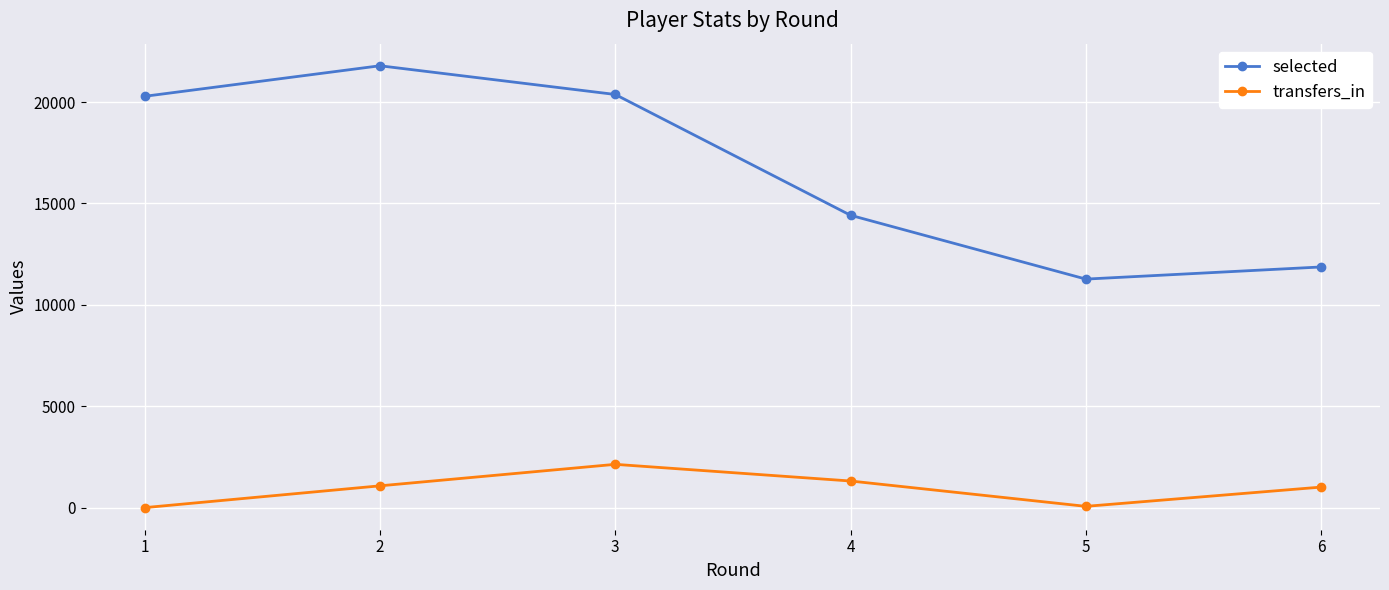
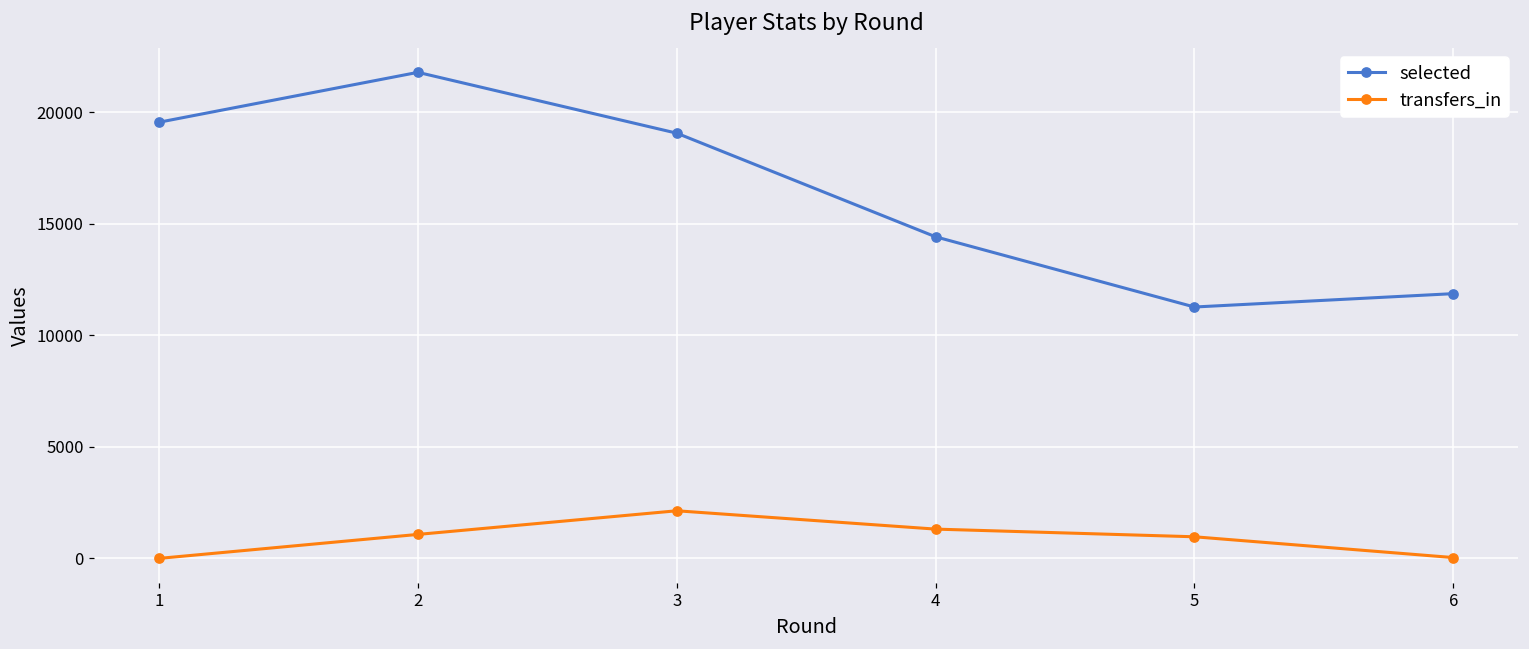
  {
    "selected": {
-     "1": 20300,
+     "1": 19600,
      "2": 21800,
-     "3": 20400,
+     "3": 19100,
      "4": 14400,
      "5": 11300,
      "6": 11900
    },
    "transfers_in": {
      "1": 0,
      "2": 1100,
      "3": 2100,
      "4": 1300,
-     "5": 100,
-     "6": 1000
+     "5": 1000,
+     "6": 0
    }
  }
